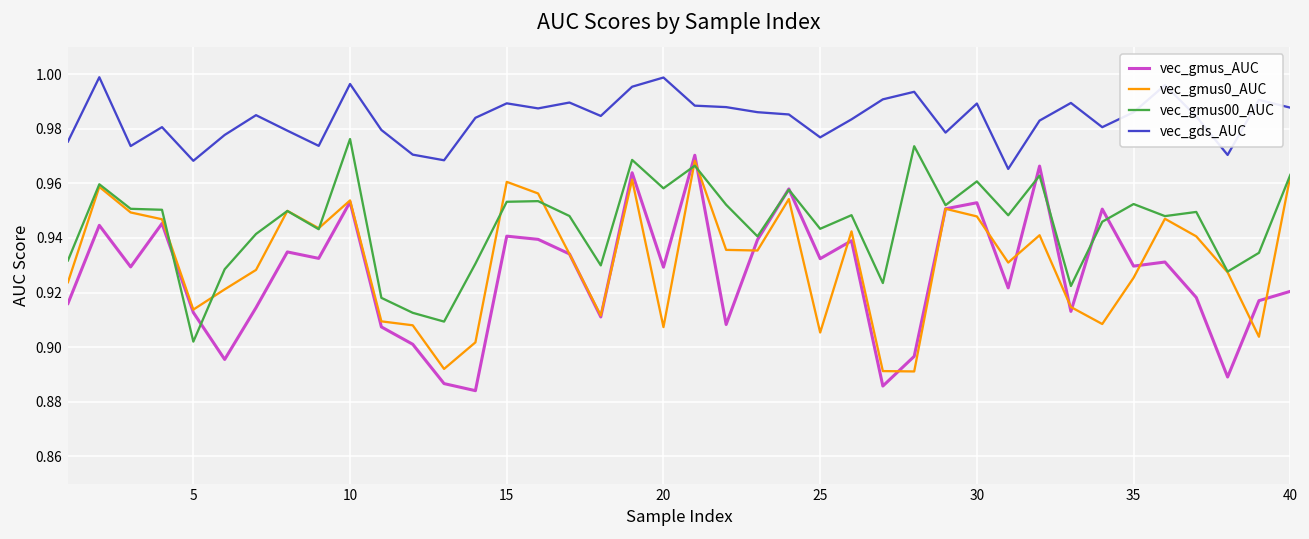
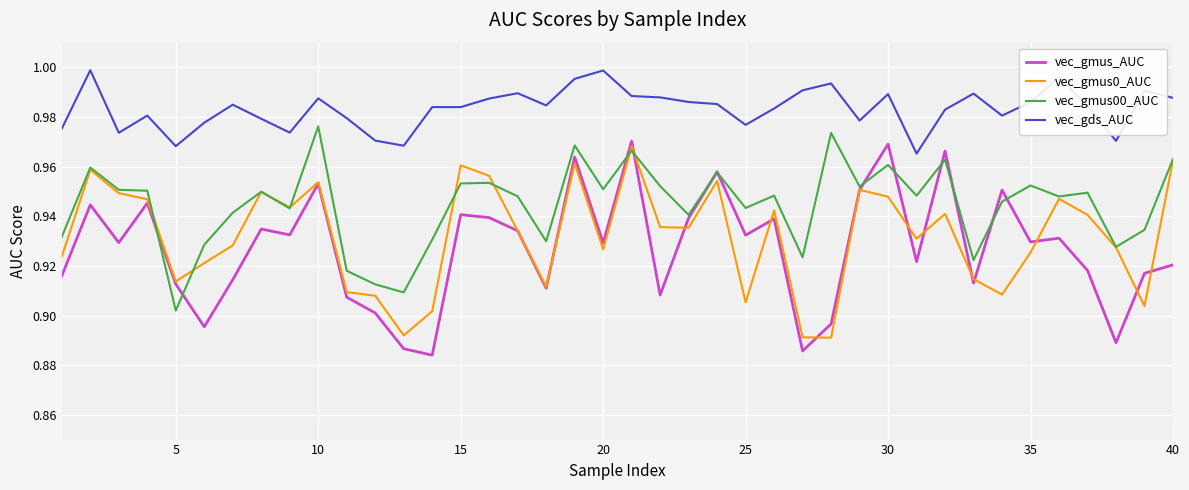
  {
    "vec_gmus_AUC": {
      "5": 0.913,
      "15": 0.941,
      "20": 0.929,
      "25": 0.932,
-     "30": 0.953,
+     "30": 0.969,
      "35": 0.930,
      "40": 0.920
    },
    "vec_gmus0_AUC": {
      "5": 0.914,
      "15": 0.961,
-     "20": 0.907,
+     "20": 0.927,
      "25": 0.905,
      "30": 0.948,
      "35": 0.925
    },
    "vec_gmus00_AUC": {
      "5": 0.902,
      "10": 0.976,
      "15": 0.953,
-     "20": 0.958,
+     "20": 0.951,
      "25": 0.943,
      "30": 0.961,
      "35": 0.952
    },
    "vec_gds_AUC": {
      "5": 0.968,
-     "10": 0.996,
-     "15": 0.989,
+     "10": 0.988,
+     "15": 0.984,
      "20": 0.999,
      "25": 0.977,
      "30": 0.989,
      "40": 0.988
    }
  }
